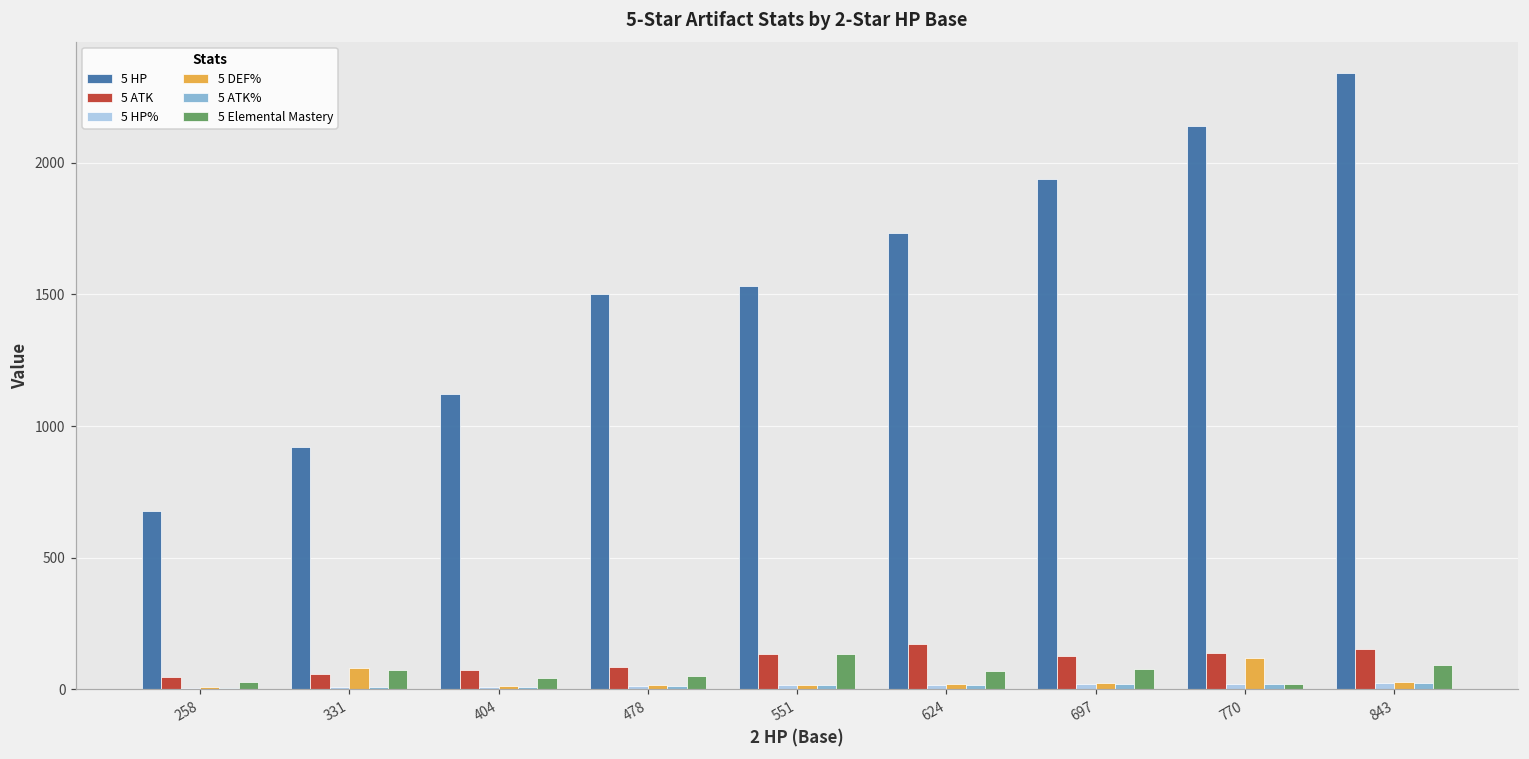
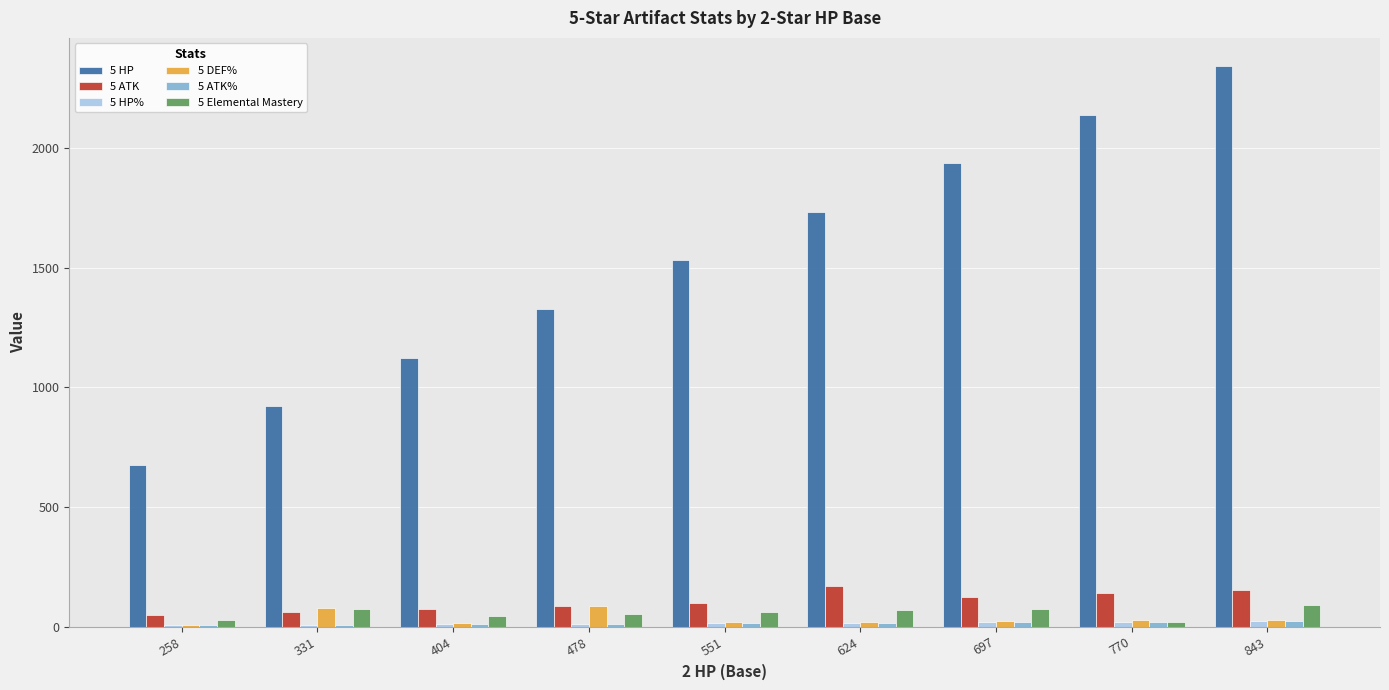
  {
    "5 HP": {
      "258": 680,
      "331": 920,
      "404": 1120,
-     "478": 1500,
+     "478": 1330,
      "551": 1530,
      "624": 1730,
      "697": 1940,
      "770": 2140,
      "843": 2340
    },
    "5 ATK": {
      "258": 50,
      "331": 60,
      "404": 70,
      "478": 90,
-     "551": 130,
+     "551": 100,
      "624": 170,
      "697": 130,
      "770": 140,
      "843": 150
    },
    "5 DEF%": {
      "331": 80,
      "404": 10,
-     "478": 20,
+     "478": 80,
      "551": 20,
      "624": 20,
      "697": 20,
-     "770": 120,
+     "770": 30,
      "843": 30
    },
    "5 Elemental Mastery": {
      "258": 30,
      "331": 80,
      "404": 40,
      "478": 50,
-     "551": 130,
+     "551": 60,
      "624": 70,
      "697": 80,
      "770": 20,
      "843": 90
    }
  }
